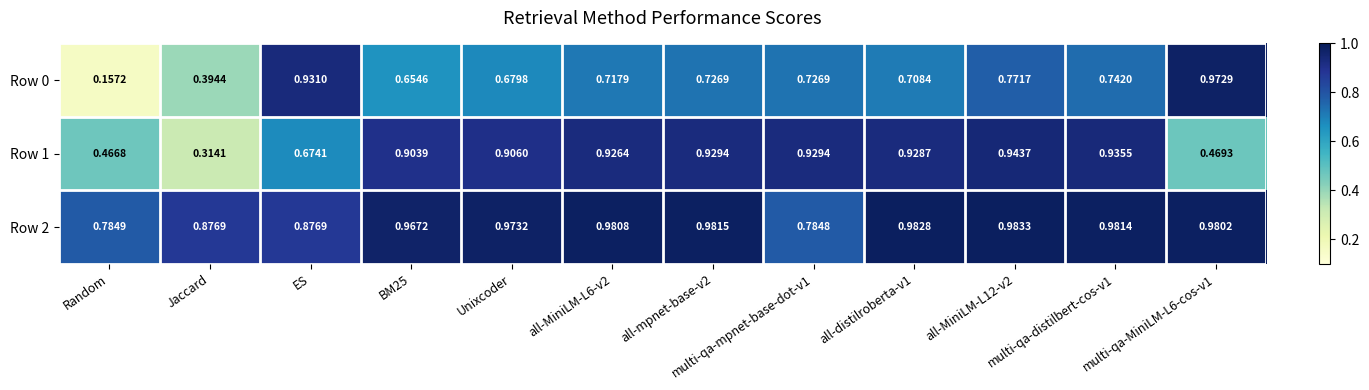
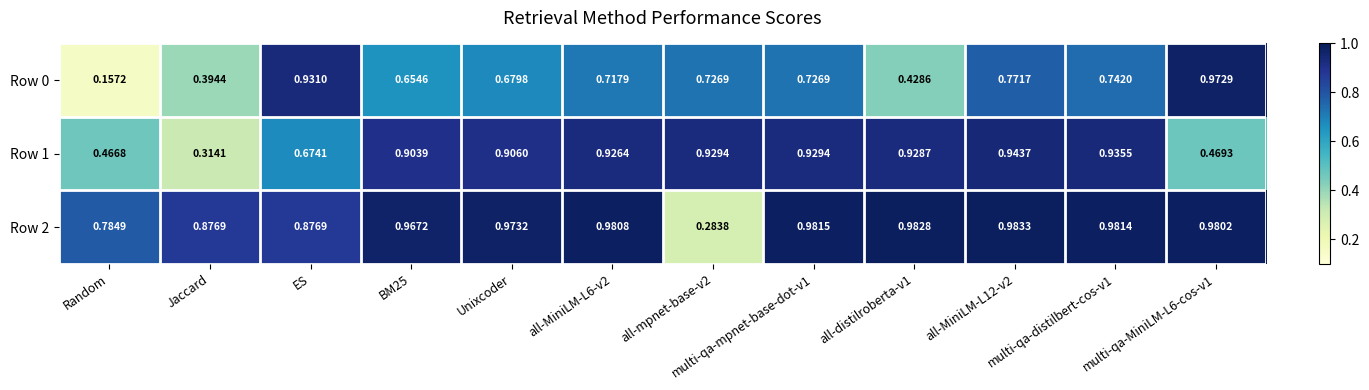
  {
    "Row 0": {
      "Random": 0.1572,
      "Jaccard": 0.3944,
      "ES": 0.9310,
      "BM25": 0.6546,
      "Unixcoder": 0.6798,
      "all-MiniLM-L6-v2": 0.7179,
      "all-mpnet-base-v2": 0.7269,
      "multi-qa-mpnet-base-dot-v1": 0.7269,
-     "all-distilroberta-v1": 0.7084,
+     "all-distilroberta-v1": 0.4286,
      "all-MiniLM-L12-v2": 0.7717,
      "multi-qa-distilbert-cos-v1": 0.7420,
      "multi-qa-MiniLM-L6-cos-v1": 0.9729
    },
    "Row 1": {
      "Random": 0.4668,
      "Jaccard": 0.3141,
      "ES": 0.6741,
      "BM25": 0.9039,
      "Unixcoder": 0.9060,
      "all-MiniLM-L6-v2": 0.9264,
      "all-mpnet-base-v2": 0.9294,
      "multi-qa-mpnet-base-dot-v1": 0.9294,
      "all-distilroberta-v1": 0.9287,
      "all-MiniLM-L12-v2": 0.9437,
      "multi-qa-distilbert-cos-v1": 0.9355,
      "multi-qa-MiniLM-L6-cos-v1": 0.4693
    },
    "Row 2": {
      "Random": 0.7849,
      "Jaccard": 0.8769,
      "ES": 0.8769,
      "BM25": 0.9672,
      "Unixcoder": 0.9732,
      "all-MiniLM-L6-v2": 0.9808,
-     "all-mpnet-base-v2": 0.9815,
-     "multi-qa-mpnet-base-dot-v1": 0.7848,
+     "all-mpnet-base-v2": 0.2838,
+     "multi-qa-mpnet-base-dot-v1": 0.9815,
      "all-distilroberta-v1": 0.9828,
      "all-MiniLM-L12-v2": 0.9833,
      "multi-qa-distilbert-cos-v1": 0.9814,
      "multi-qa-MiniLM-L6-cos-v1": 0.9802
    }
  }
